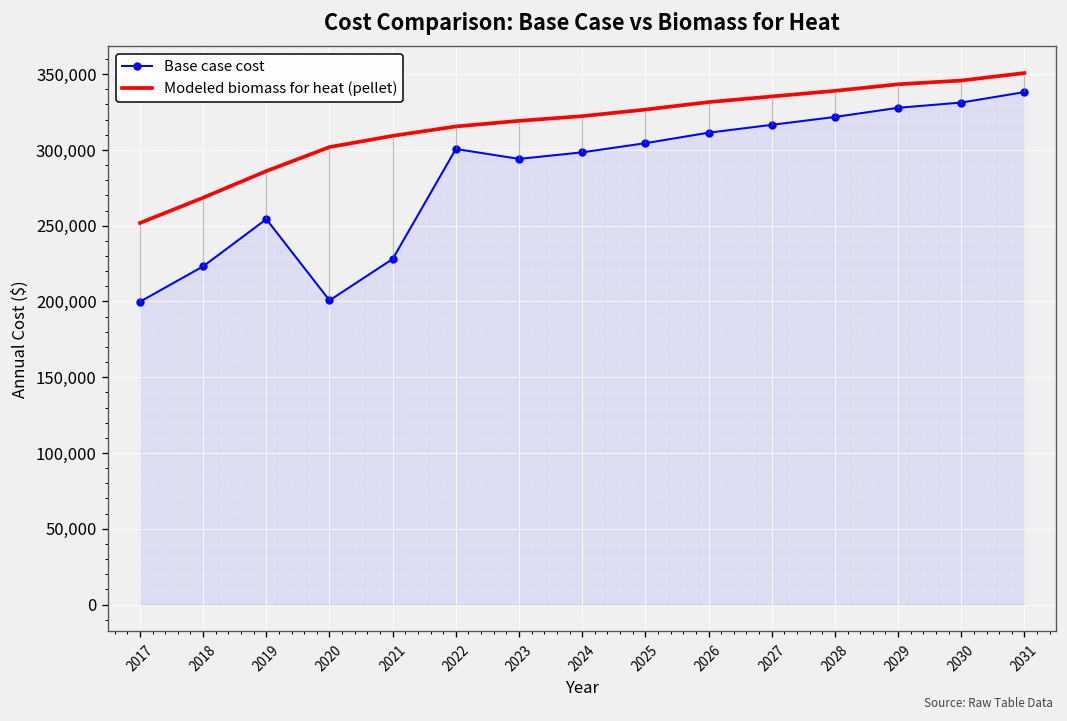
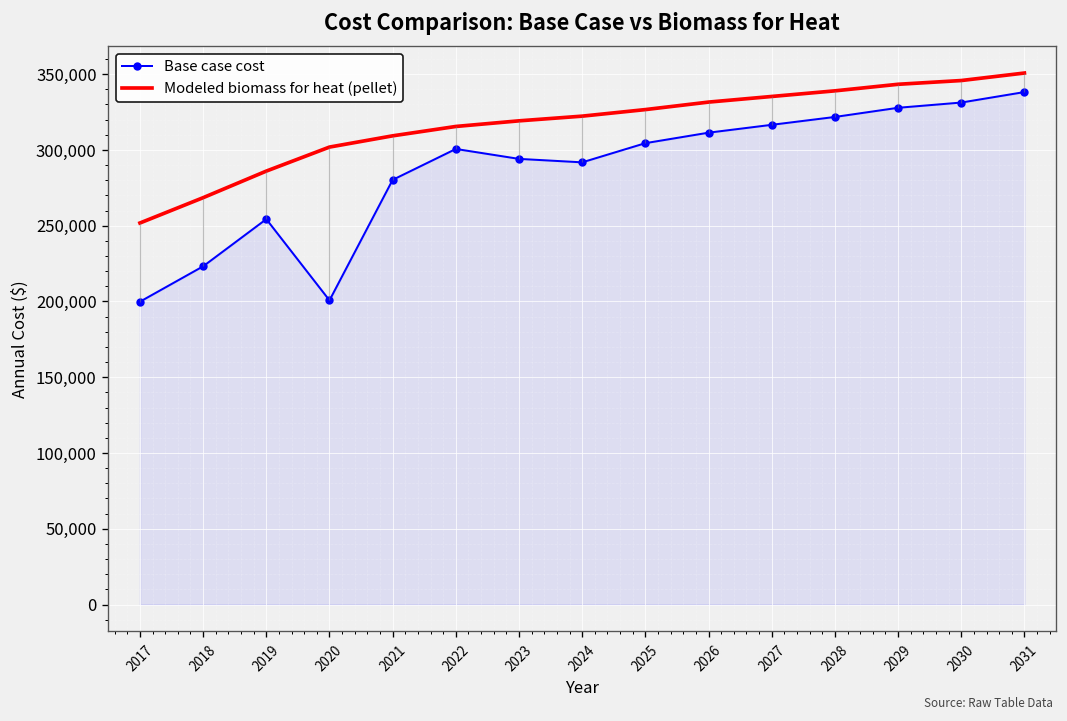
  {
    "Base case cost": {
      "2017": "200,000",
      "2018": "223,000",
      "2019": "254,000",
      "2020": "201,000",
-     "2021": "228,000",
+     "2021": "280,000",
      "2022": "301,000",
      "2023": "294,000",
-     "2024": "298,000",
+     "2024": "292,000",
      "2025": "304,000",
      "2026": "311,000",
      "2027": "317,000",
      "2028": "322,000",
      "2029": "328,000",
      "2030": "331,000",
      "2031": "338,000"
    },
    "Modeled biomass for heat (pellet)": {
      "2017": "252,000",
      "2018": "268,000",
      "2019": "286,000",
      "2020": "302,000",
      "2021": "309,000",
      "2022": "315,000",
      "2023": "319,000",
      "2024": "322,000",
      "2025": "327,000",
      "2026": "332,000",
      "2027": "335,000",
      "2028": "339,000",
      "2029": "343,000",
      "2030": "346,000",
      "2031": "351,000"
    }
  }
